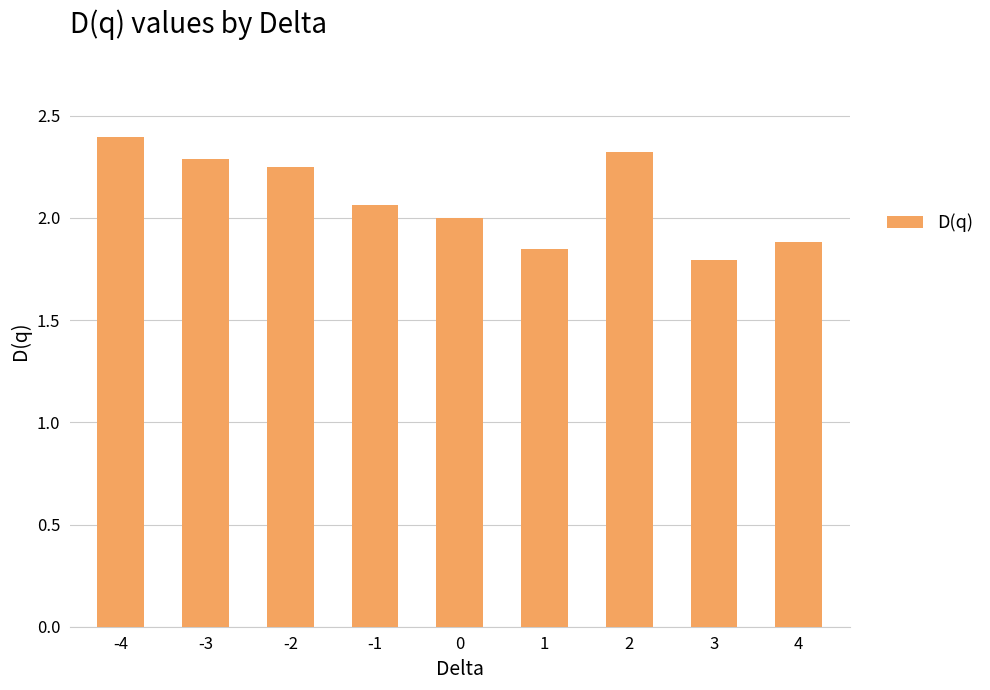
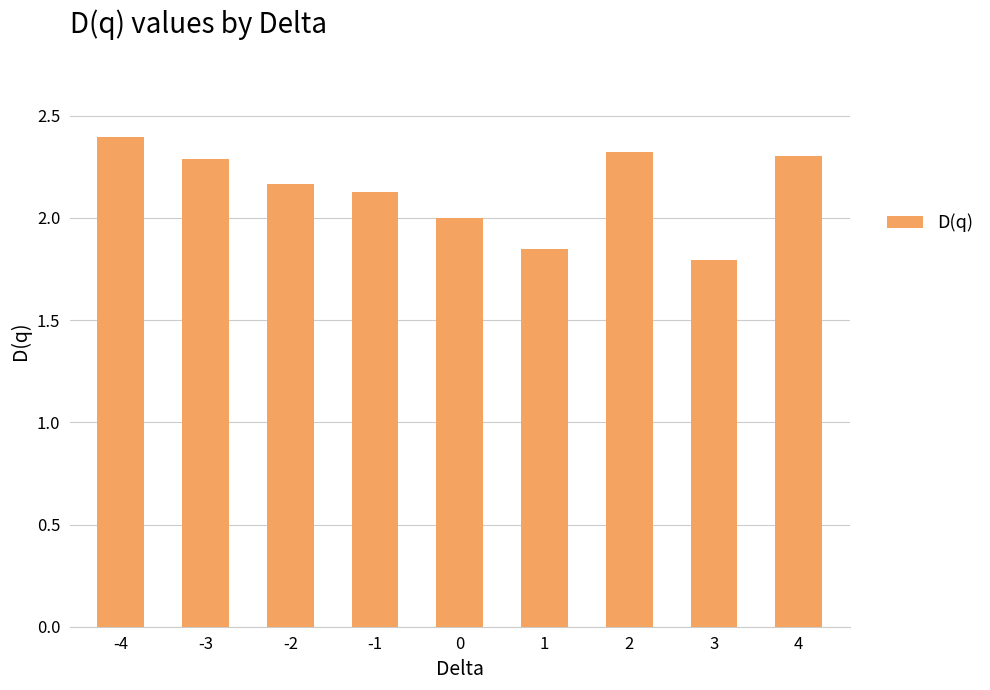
  {
    "-4": 2.39,
    "-3": 2.29,
-   "-2": 2.25,
-   "-1": 2.06,
+   "-2": 2.17,
+   "-1": 2.13,
    "0": 2.00,
    "1": 1.85,
    "2": 2.32,
    "3": 1.79,
-   "4": 1.88
+   "4": 2.30
  }
